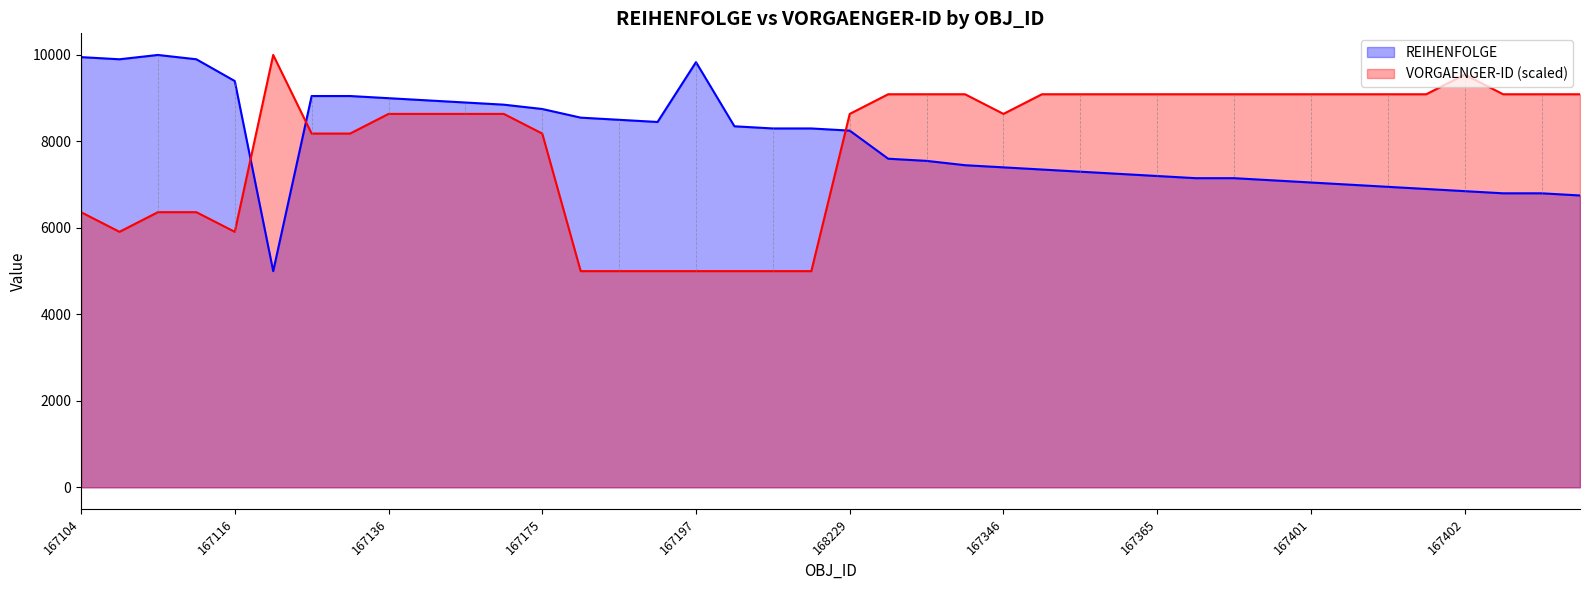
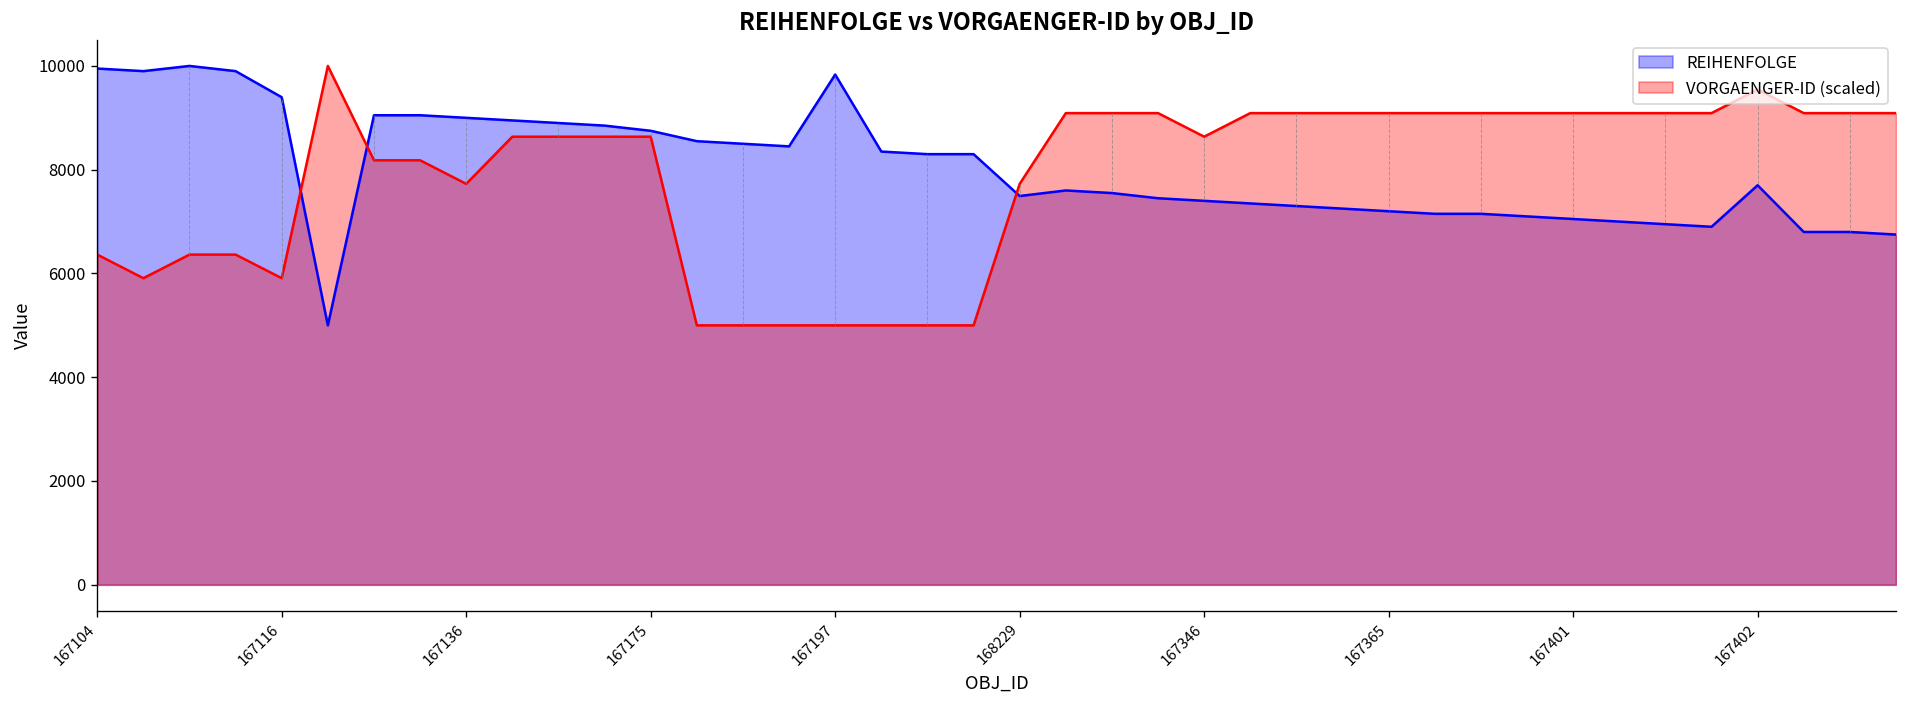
  {
    "REIHENFOLGE": {
-     "168229": 8300,
-     "167402": 6900
+     "168229": 7500,
+     "167402": 7700
    },
    "VORGAENGER-ID (scaled)": {
-     "167136": 8600,
-     "167175": 8200,
-     "168229": 8600
+     "167136": 7700,
+     "167175": 8600,
+     "168229": 7700
    }
  }
